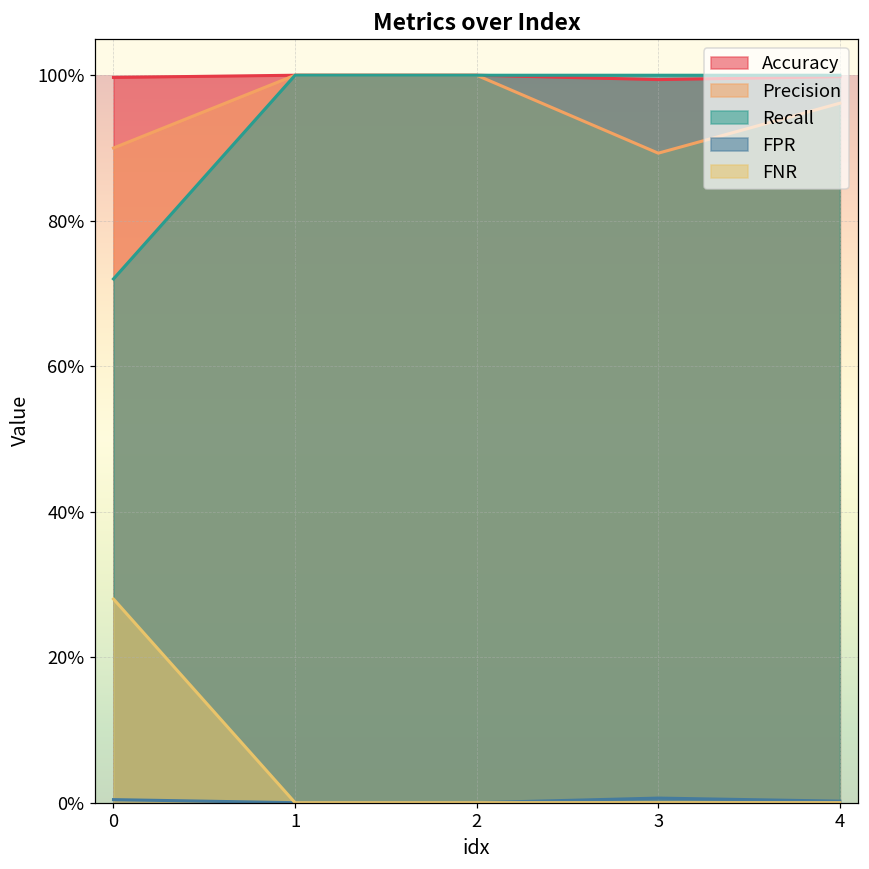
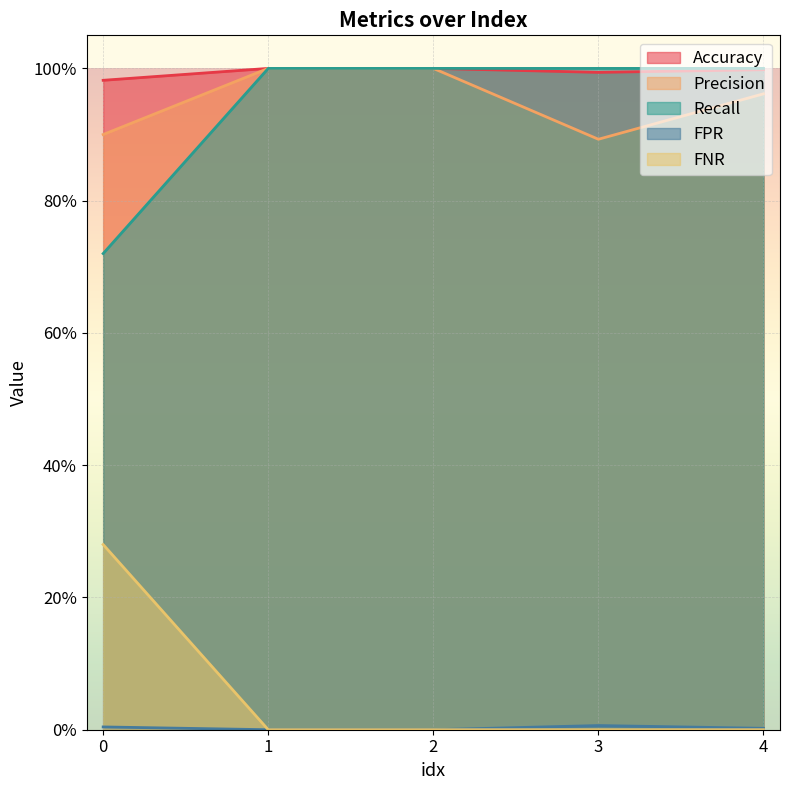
  {
    "Accuracy": {
-     "0": "100%",
+     "0": "98%",
      "3": "99%"
    }
  }
